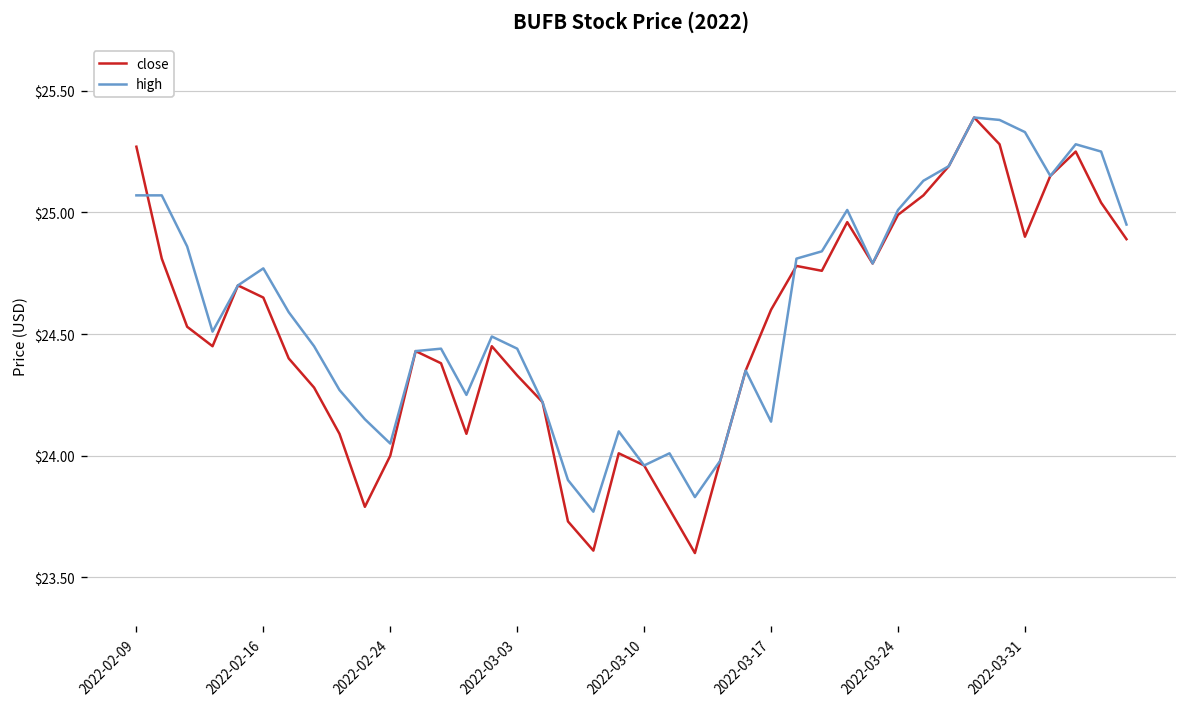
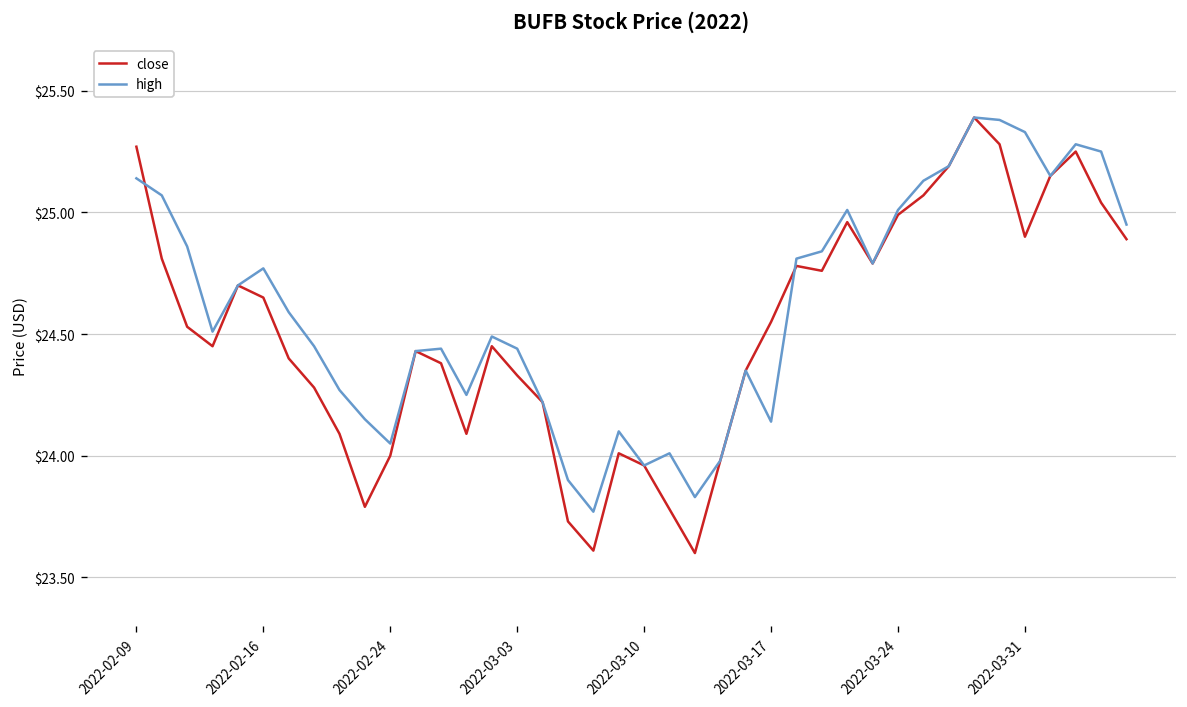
  {
    "close": {
      "2022-02-09": "$25.27",
      "2022-02-16": "$24.65",
      "2022-02-24": "$24.00",
      "2022-03-03": "$24.33",
-     "2022-03-17": "$24.60",
+     "2022-03-17": "$24.55",
      "2022-03-24": "$24.99",
      "2022-03-31": "$24.90"
    },
    "high": {
-     "2022-02-09": "$25.07",
+     "2022-02-09": "$25.14",
      "2022-02-16": "$24.77",
      "2022-02-24": "$24.05",
      "2022-03-03": "$24.44",
      "2022-03-17": "$24.14",
      "2022-03-24": "$25.01",
      "2022-03-31": "$25.33"
    }
  }
